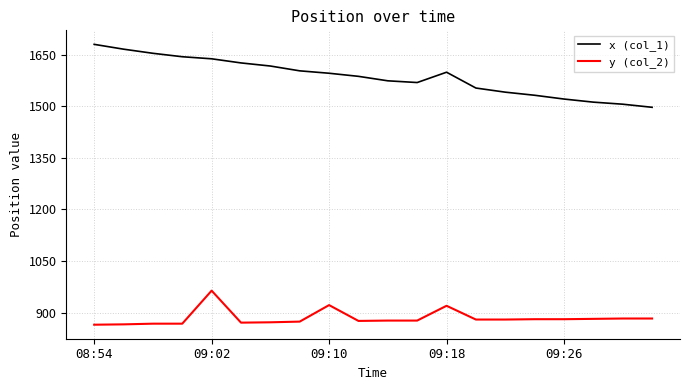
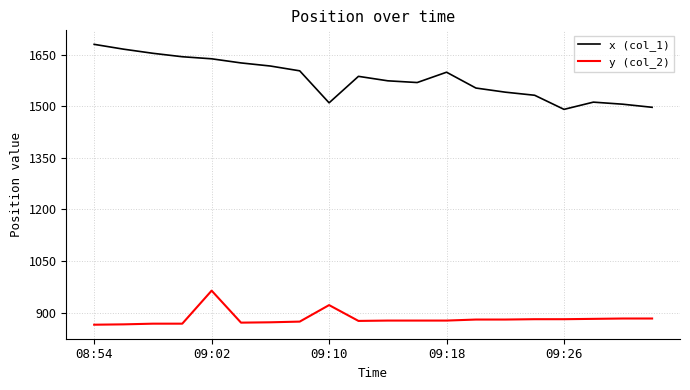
  {
    "x (col_1)": {
      "08:54": 1680,
      "09:02": 1640,
-     "09:10": 1600,
+     "09:10": 1510,
      "09:18": 1600,
-     "09:26": 1520
+     "09:26": 1490
    },
    "y (col_2)": {
      "08:54": 870,
      "09:02": 960,
      "09:10": 920,
-     "09:18": 920,
+     "09:18": 880,
      "09:26": 880
    }
  }
